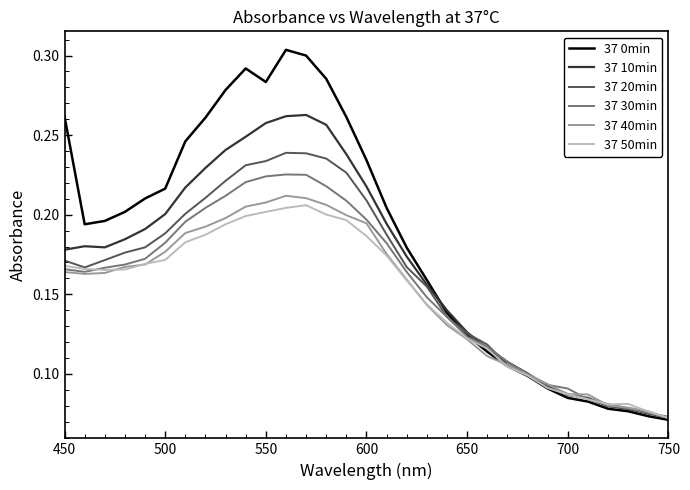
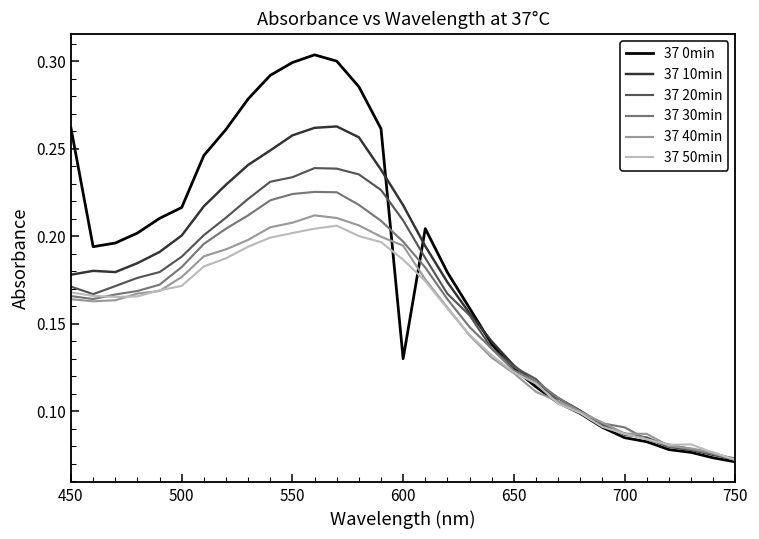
  {
    "37 0min": {
      "450": 0.262,
      "500": 0.216,
-     "550": 0.283,
-     "600": 0.234
+     "550": 0.299,
+     "600": 0.130
    }
  }
